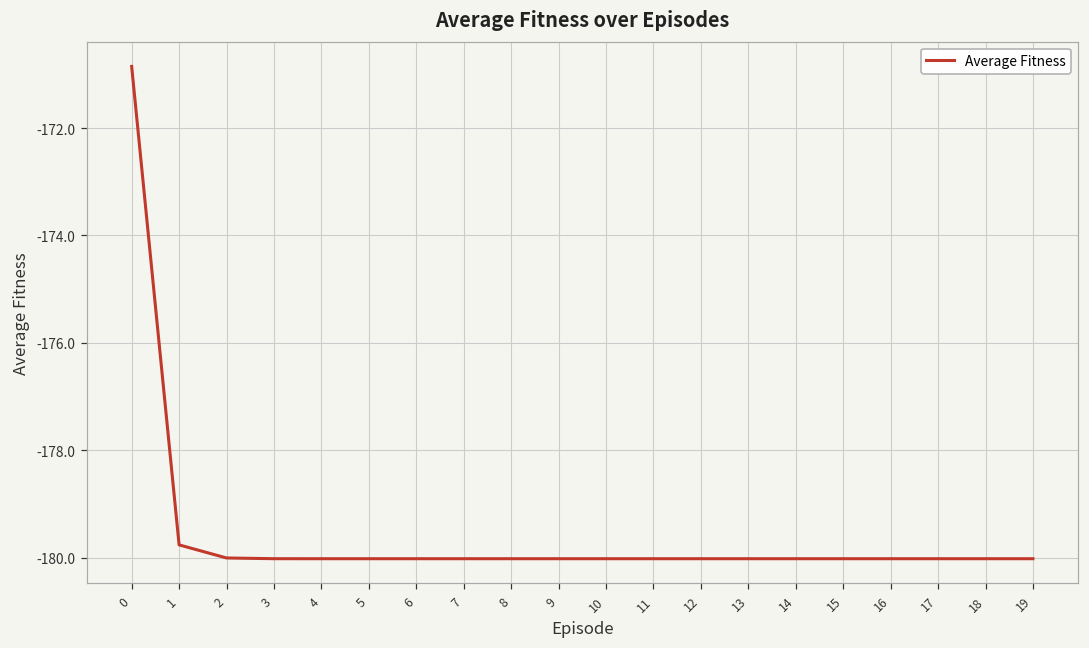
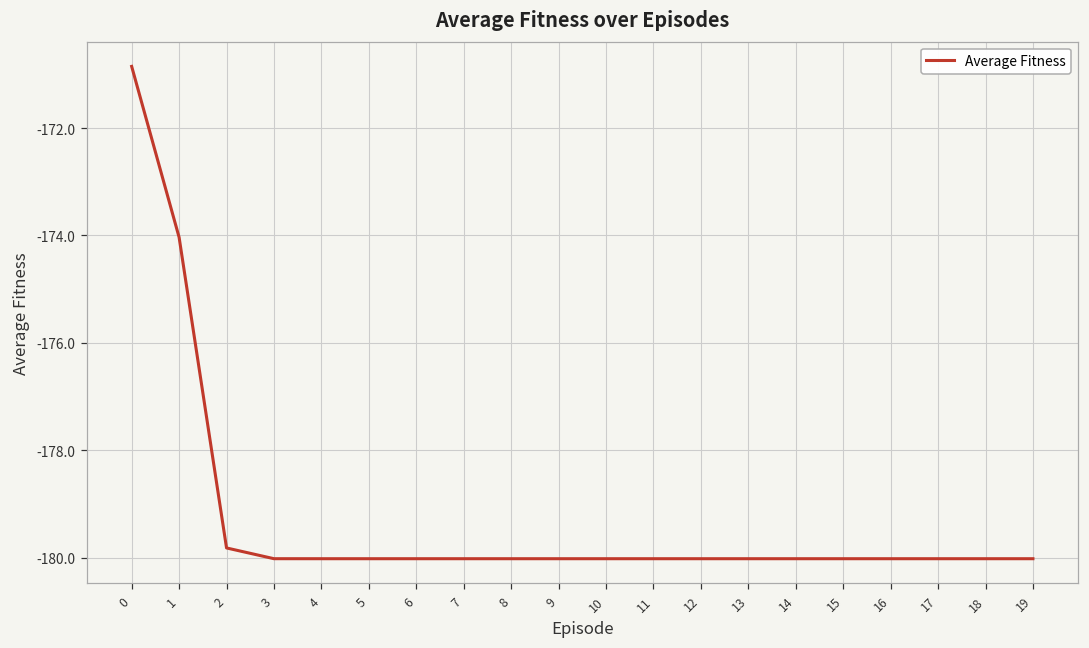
  {
    "0": -170.9,
-   "1": -179.8,
-   "2": -180.0,
+   "1": -174.0,
+   "2": -179.8,
    "3": -180.0,
    "4": -180.0,
    "5": -180.0,
    "6": -180.0,
    "7": -180.0,
    "8": -180.0,
    "9": -180.0,
    "10": -180.0,
    "11": -180.0,
    "12": -180.0,
    "13": -180.0,
    "14": -180.0,
    "15": -180.0,
    "16": -180.0,
    "17": -180.0,
    "18": -180.0,
    "19": -180.0
  }
